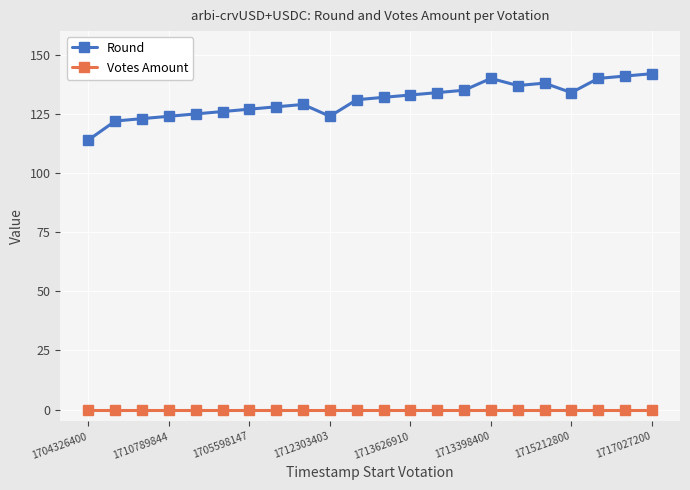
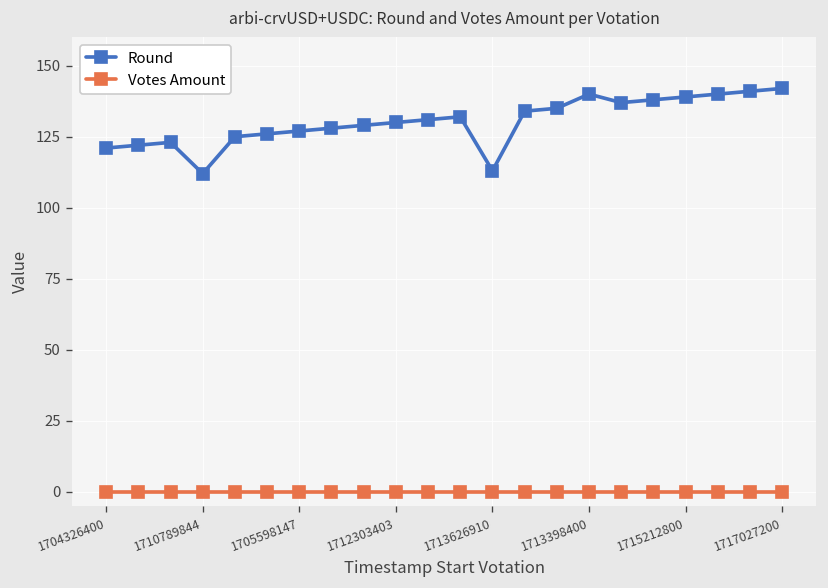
  {
    "Round": {
-     "1704326400": 114,
-     "1710789844": 124,
+     "1704326400": 121,
+     "1710789844": 112,
      "1705598147": 127,
-     "1712303403": 124,
-     "1713626910": 133,
+     "1712303403": 130,
+     "1713626910": 113,
      "1713398400": 140,
-     "1715212800": 134,
+     "1715212800": 139,
      "1717027200": 142
    },
    "Votes Amount": {
      "1704326400": 0,
      "1710789844": 0,
      "1705598147": 0,
      "1712303403": 0,
      "1713626910": 0,
      "1713398400": 0,
      "1715212800": 0,
      "1717027200": 0
    }
  }
